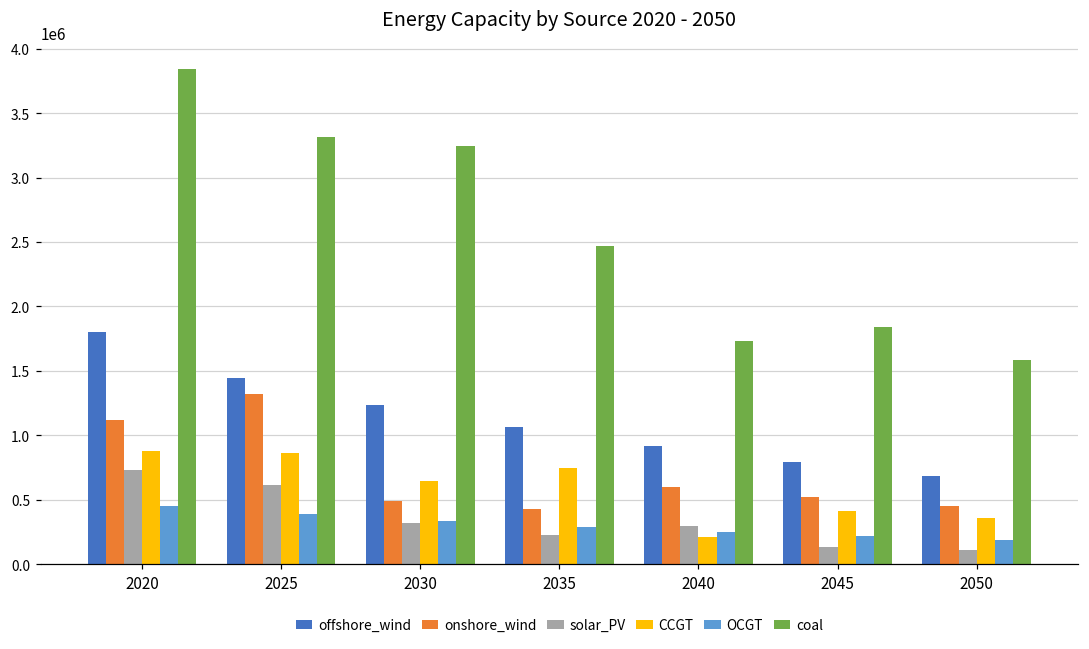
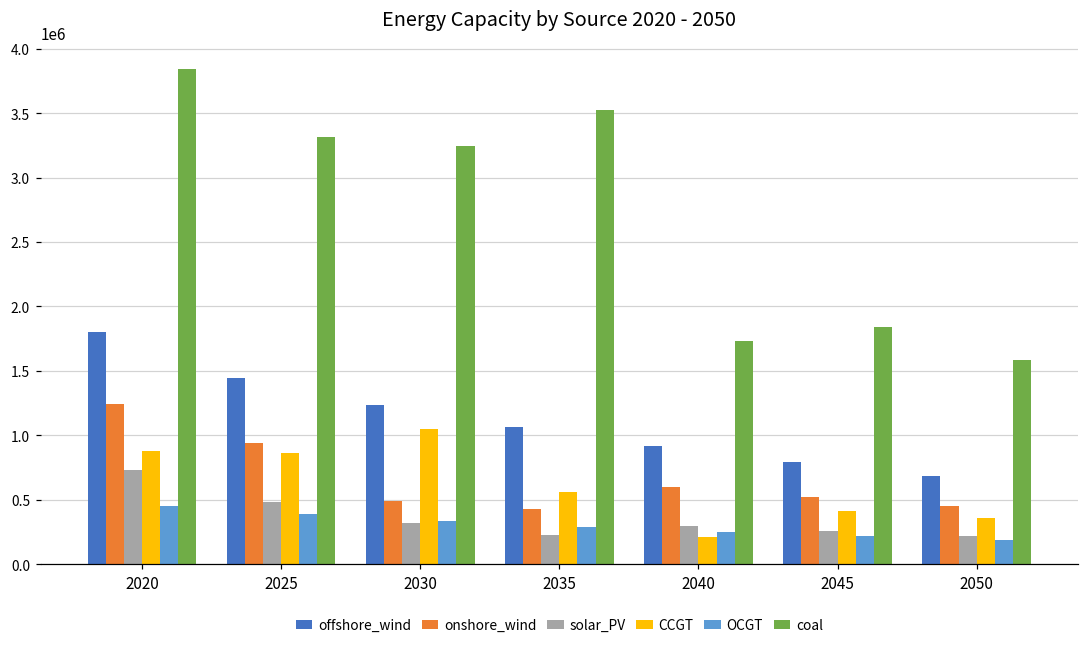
  {
    "onshore_wind": {
-     "2020": 1120000,
-     "2025": 1320000,
+     "2020": 1240000,
+     "2025": 940000,
      "2030": 490000,
      "2035": 430000,
      "2040": 600000,
      "2045": 520000,
      "2050": 450000
    },
    "solar_PV": {
      "2020": 730000,
-     "2025": 610000,
+     "2025": 480000,
      "2030": 320000,
      "2035": 230000,
      "2040": 300000,
-     "2045": 130000,
-     "2050": 110000
+     "2045": 260000,
+     "2050": 220000
    },
    "CCGT": {
      "2020": 880000,
      "2025": 860000,
-     "2030": 650000,
-     "2035": 750000,
+     "2030": 1050000,
+     "2035": 560000,
      "2040": 210000,
      "2045": 410000,
      "2050": 360000
    },
    "coal": {
      "2020": 3850000,
      "2025": 3320000,
      "2030": 3240000,
-     "2035": 2470000,
+     "2035": 3530000,
      "2040": 1740000,
      "2045": 1840000,
      "2050": 1580000
    }
  }
